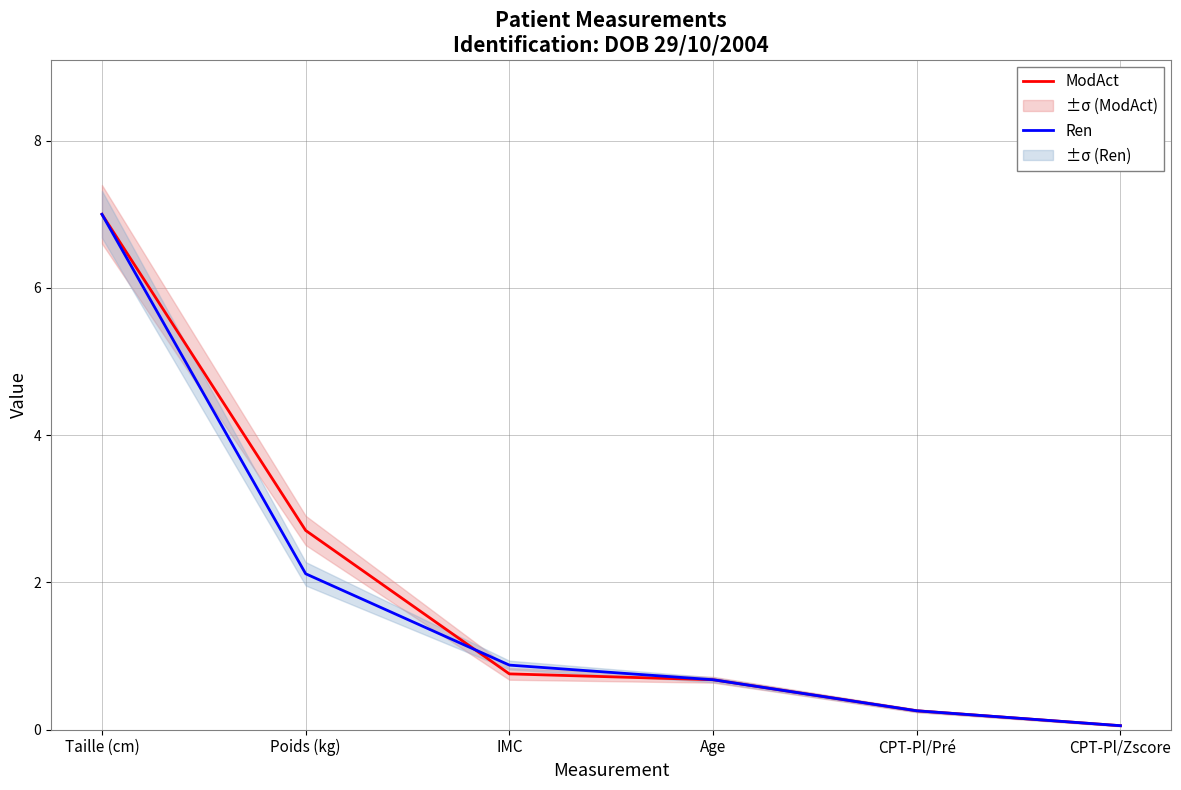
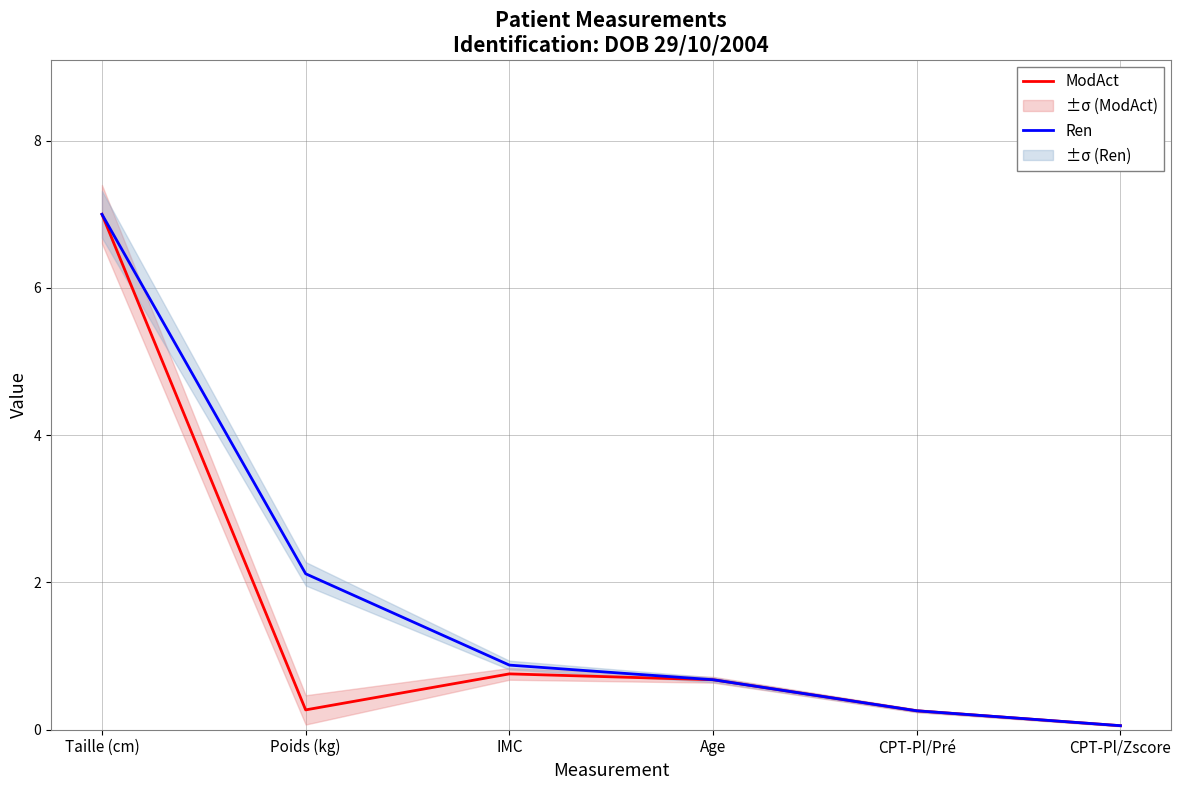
  {
    "ModAct": {
-     "Poids (kg)": 2.7,
+     "Poids (kg)": 0.3,
      "IMC": 0.8
    },
    "Ren": {
      "Poids (kg)": 2.1,
      "IMC": 0.9
    }
  }
